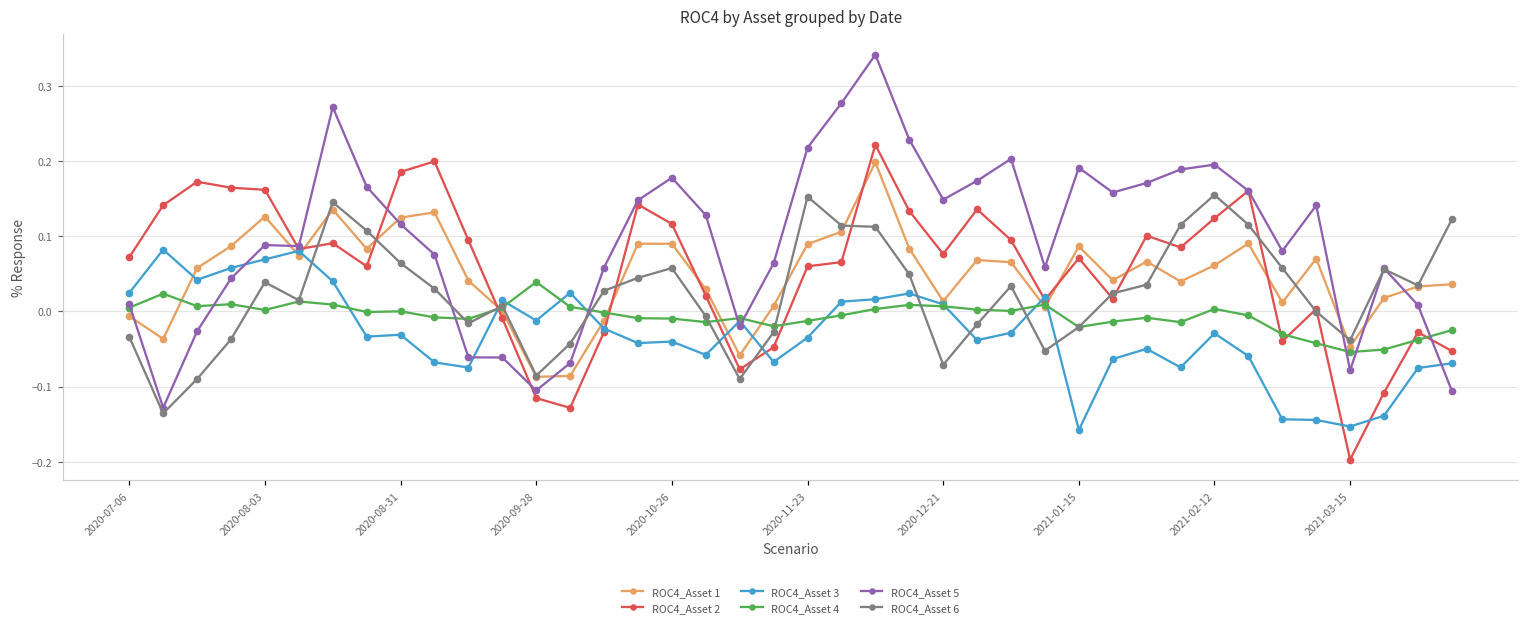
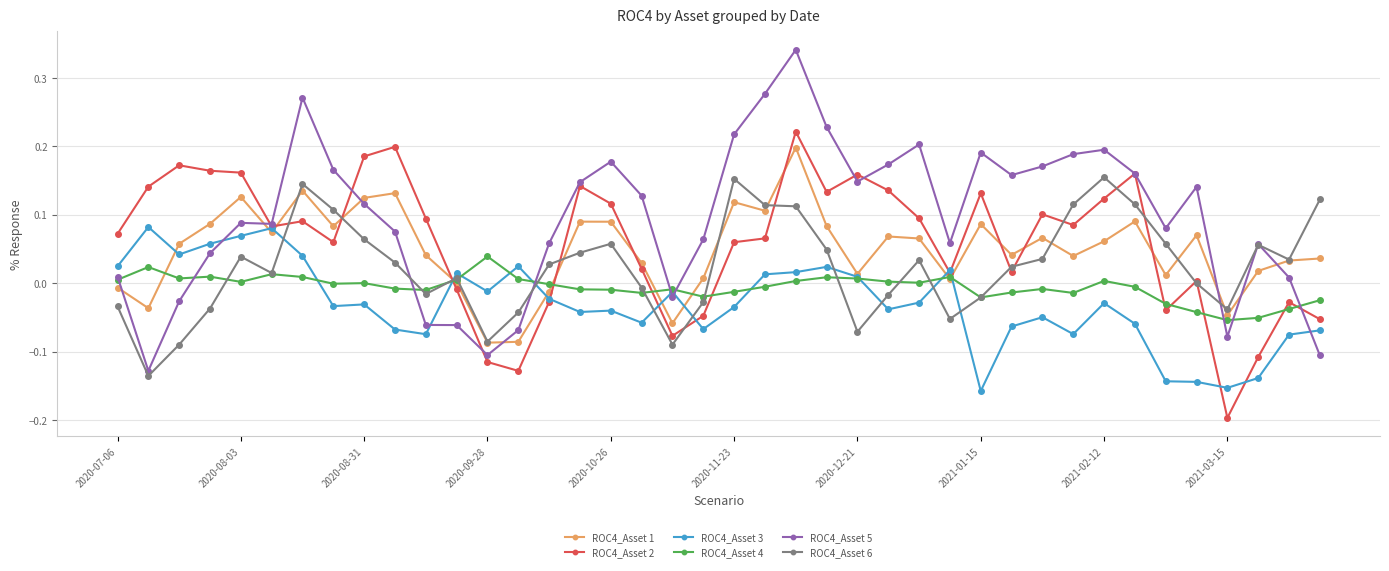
  {
    "ROC4_Asset 1": {
      "2020-07-06": -0.01,
      "2020-08-03": 0.13,
      "2020-08-31": 0.12,
      "2020-10-26": 0.09,
-     "2020-11-23": 0.09,
+     "2020-11-23": 0.12,
      "2020-12-21": 0.01,
      "2021-01-15": 0.09,
      "2021-02-12": 0.06,
      "2021-03-15": -0.05
    },
    "ROC4_Asset 2": {
      "2020-07-06": 0.07,
      "2020-08-03": 0.16,
      "2020-08-31": 0.19,
      "2020-09-28": -0.12,
      "2020-10-26": 0.12,
      "2020-11-23": 0.06,
-     "2020-12-21": 0.08,
-     "2021-01-15": 0.07,
+     "2020-12-21": 0.16,
+     "2021-01-15": 0.13,
      "2021-02-12": 0.12,
      "2021-03-15": -0.20
    },
    "ROC4_Asset 3": {
      "2020-07-06": 0.02,
      "2020-08-03": 0.07,
      "2020-08-31": -0.03,
      "2020-09-28": -0.01,
      "2020-10-26": -0.04,
      "2020-11-23": -0.03,
      "2021-01-15": -0.16,
      "2021-02-12": -0.03,
      "2021-03-15": -0.15
    },
    "ROC4_Asset 4": {
      "2020-07-06": 0.00,
      "2020-08-03": 0.00,
      "2020-08-31": 0.00,
      "2020-09-28": 0.04,
      "2020-10-26": -0.01,
      "2020-11-23": -0.01,
      "2021-02-12": 0.00,
      "2021-03-15": -0.05
    }
  }
